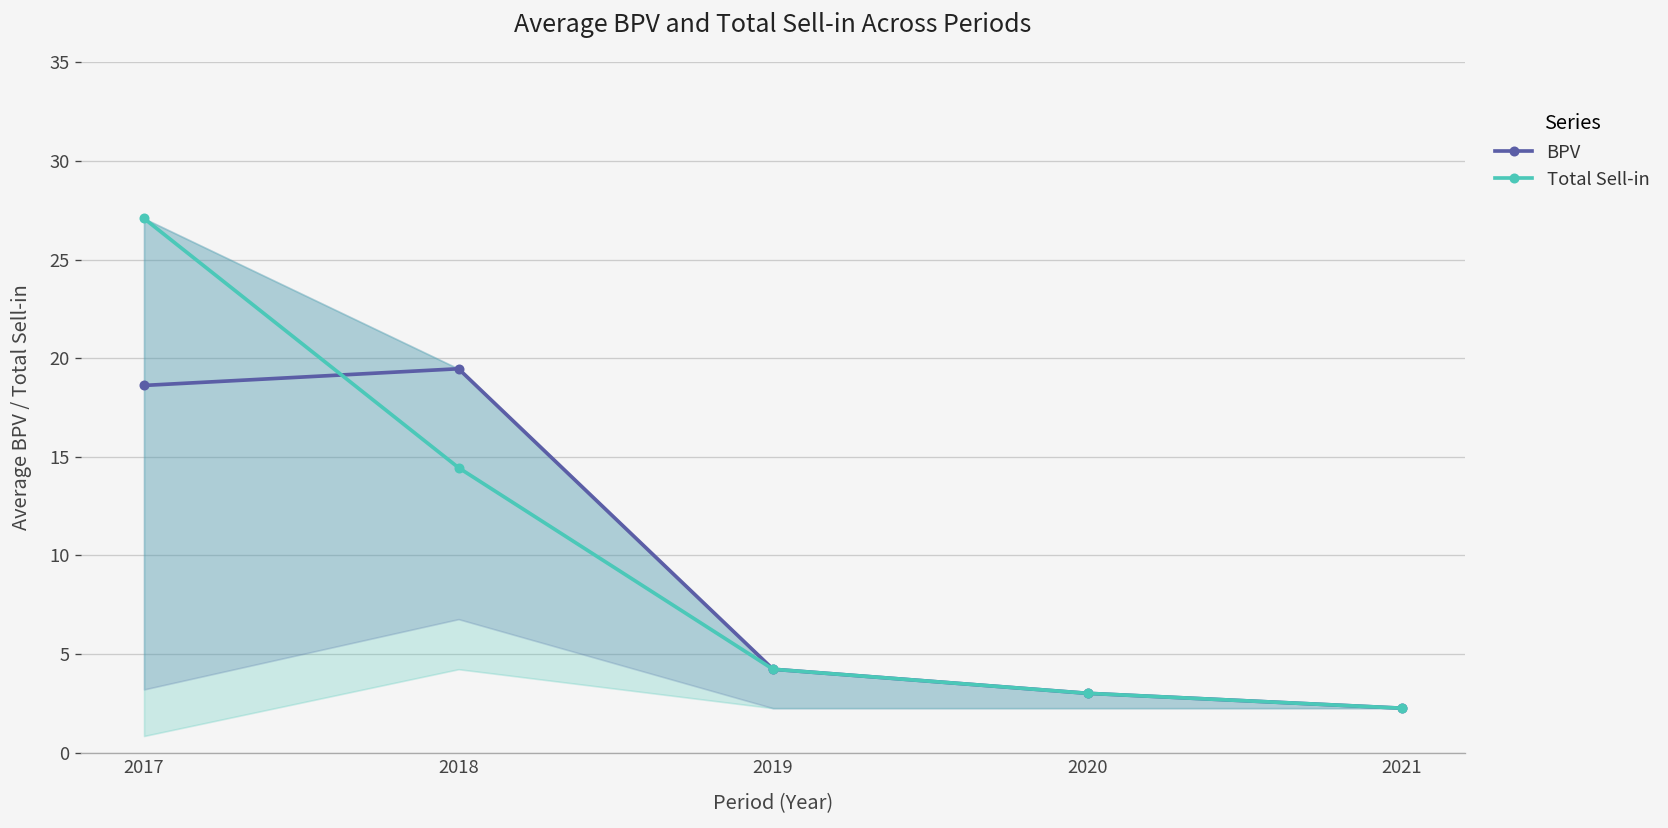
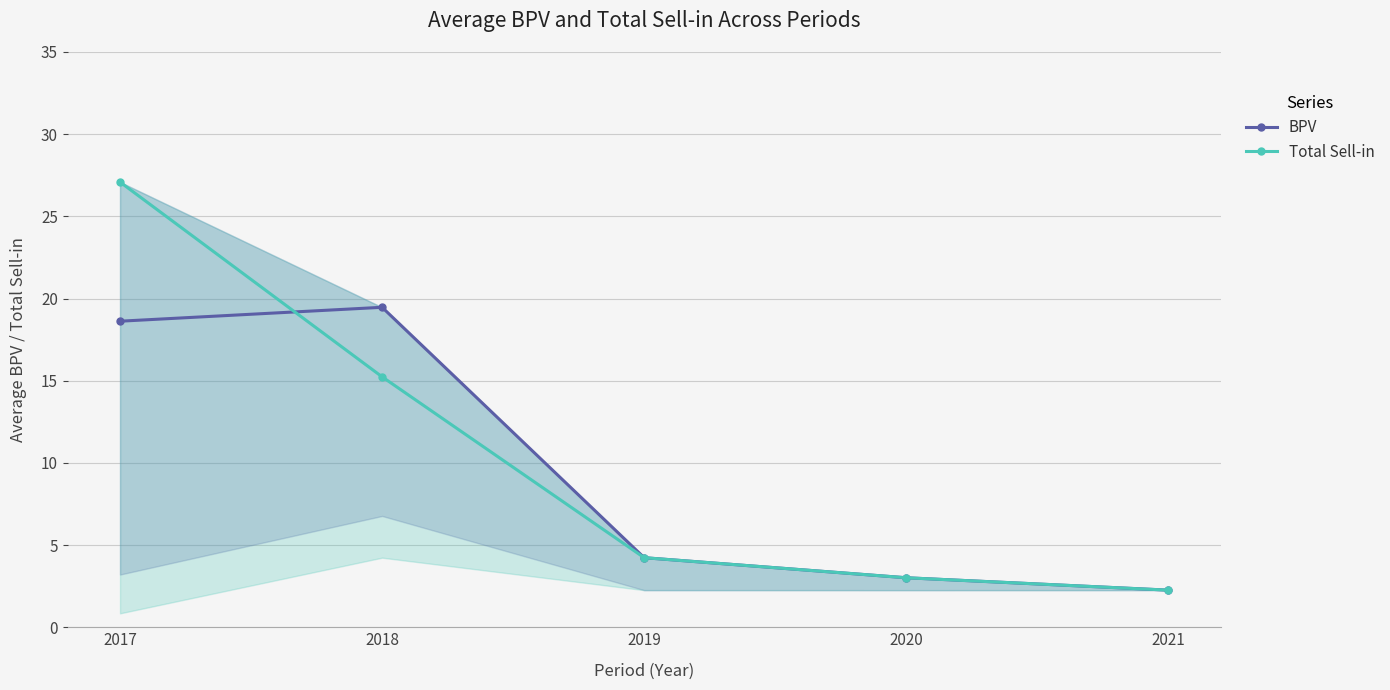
  {
    "Total Sell-in": {
-     "2018": 14.5
+     "2018": 15.2
    }
  }
